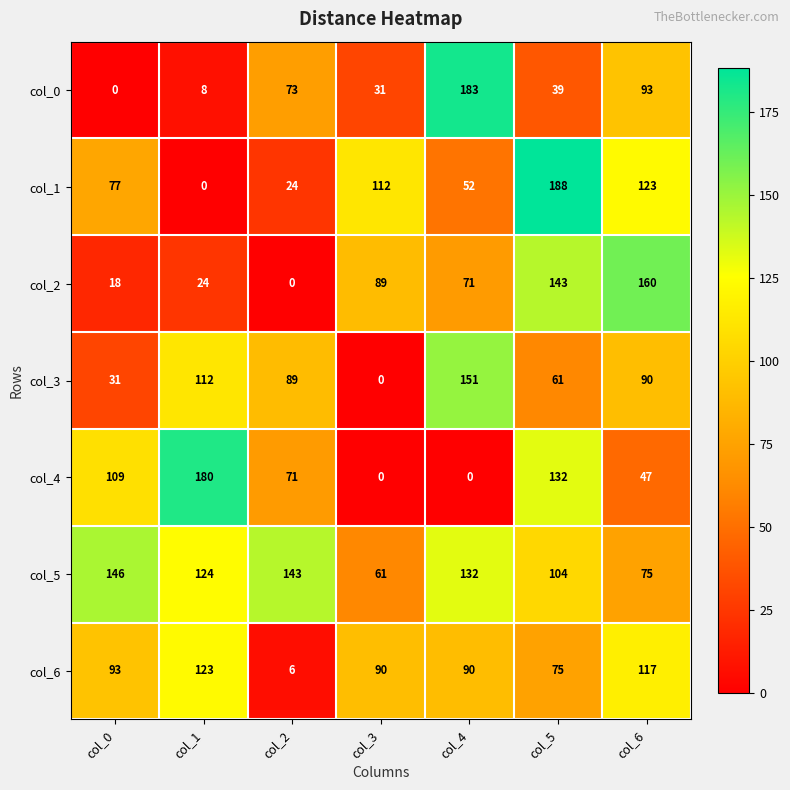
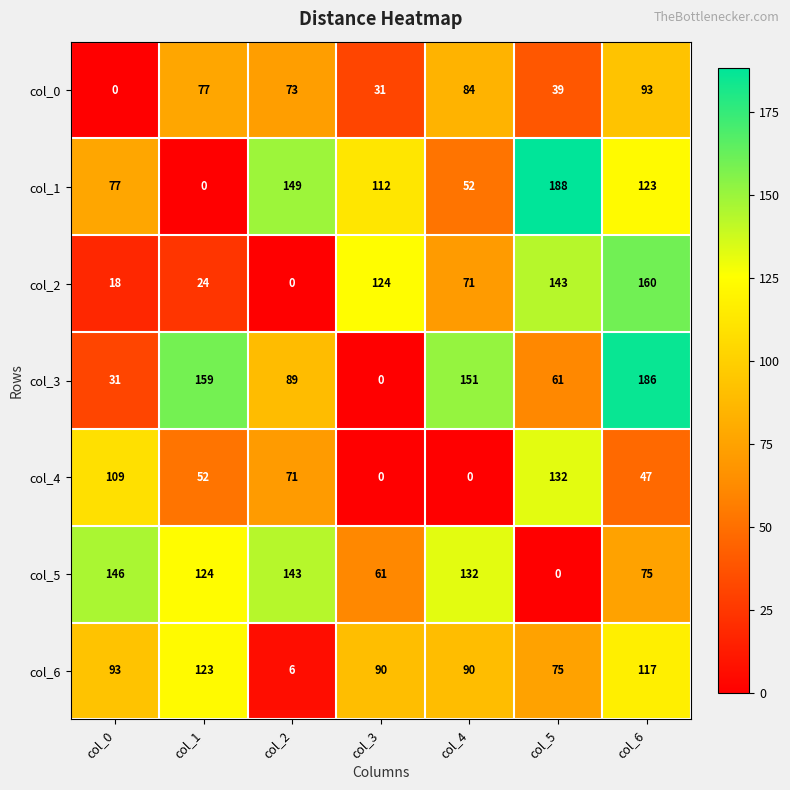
  {
    "col_0": {
      "col_0": 0,
-     "col_1": 8,
+     "col_1": 77,
      "col_2": 73,
      "col_3": 31,
-     "col_4": 183,
+     "col_4": 84,
      "col_5": 39,
      "col_6": 93
    },
    "col_1": {
      "col_0": 77,
      "col_1": 0,
-     "col_2": 24,
+     "col_2": 149,
      "col_3": 112,
      "col_4": 52,
      "col_5": 188,
      "col_6": 123
    },
    "col_2": {
      "col_0": 18,
      "col_1": 24,
      "col_2": 0,
-     "col_3": 89,
+     "col_3": 124,
      "col_4": 71,
      "col_5": 143,
      "col_6": 160
    },
    "col_3": {
      "col_0": 31,
-     "col_1": 112,
+     "col_1": 159,
      "col_2": 89,
      "col_3": 0,
      "col_4": 151,
      "col_5": 61,
-     "col_6": 90
+     "col_6": 186
    },
    "col_4": {
      "col_0": 109,
-     "col_1": 180,
+     "col_1": 52,
      "col_2": 71,
      "col_3": 0,
      "col_4": 0,
      "col_5": 132,
      "col_6": 47
    },
    "col_5": {
      "col_0": 146,
      "col_1": 124,
      "col_2": 143,
      "col_3": 61,
      "col_4": 132,
-     "col_5": 104,
+     "col_5": 0,
      "col_6": 75
    },
    "col_6": {
      "col_0": 93,
      "col_1": 123,
      "col_2": 6,
      "col_3": 90,
      "col_4": 90,
      "col_5": 75,
      "col_6": 117
    }
  }
